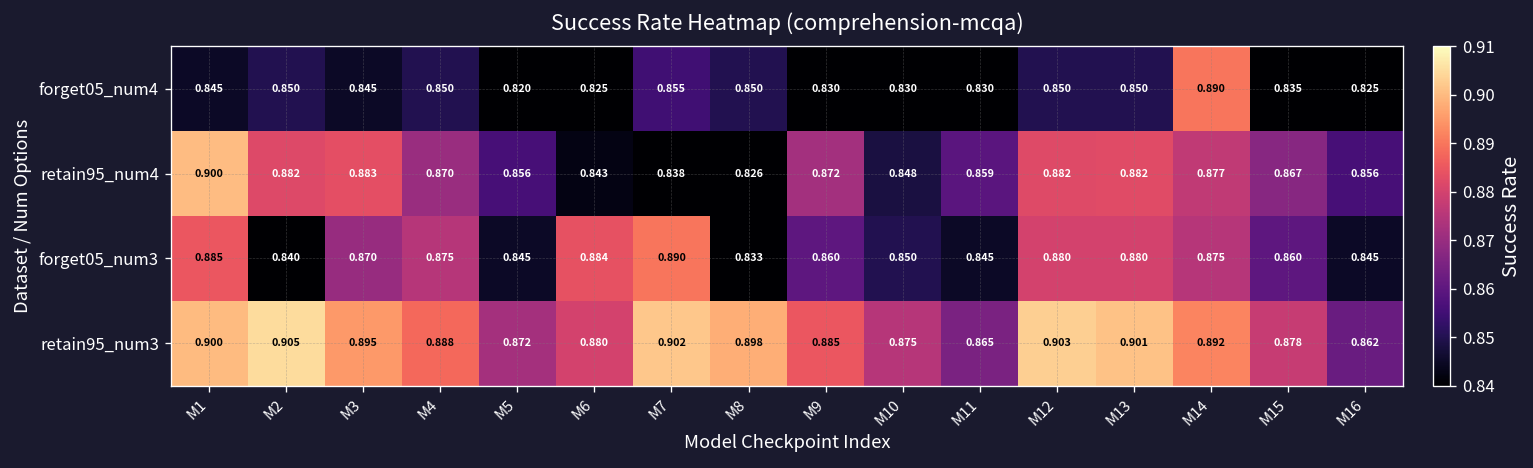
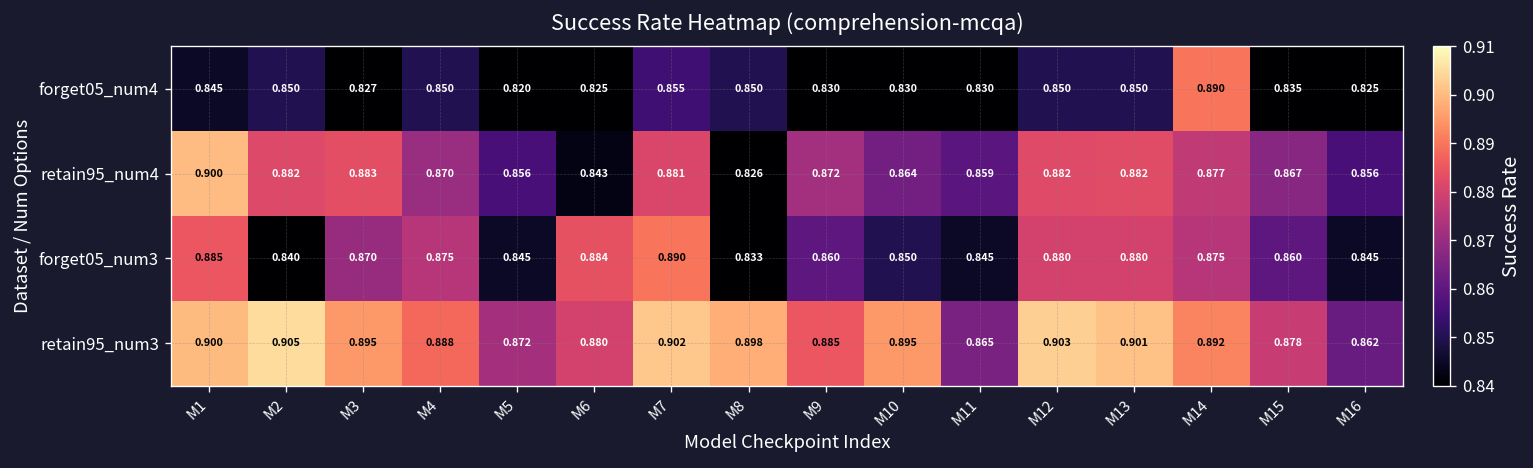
  {
    "forget05_num4": {
      "M1": 0.845,
      "M2": 0.850,
-     "M3": 0.845,
+     "M3": 0.827,
      "M4": 0.850,
      "M5": 0.820,
      "M6": 0.825,
      "M7": 0.855,
      "M8": 0.850,
      "M9": 0.830,
      "M10": 0.830,
      "M11": 0.830,
      "M12": 0.850,
      "M13": 0.850,
      "M14": 0.890,
      "M15": 0.835,
      "M16": 0.825
    },
    "retain95_num4": {
      "M1": 0.900,
      "M2": 0.882,
      "M3": 0.883,
      "M4": 0.870,
      "M5": 0.856,
      "M6": 0.843,
-     "M7": 0.838,
+     "M7": 0.881,
      "M8": 0.826,
      "M9": 0.872,
-     "M10": 0.848,
+     "M10": 0.864,
      "M11": 0.859,
      "M12": 0.882,
      "M13": 0.882,
      "M14": 0.877,
      "M15": 0.867,
      "M16": 0.856
    },
    "forget05_num3": {
      "M1": 0.885,
      "M2": 0.840,
      "M3": 0.870,
      "M4": 0.875,
      "M5": 0.845,
      "M6": 0.884,
      "M7": 0.890,
      "M8": 0.833,
      "M9": 0.860,
      "M10": 0.850,
      "M11": 0.845,
      "M12": 0.880,
      "M13": 0.880,
      "M14": 0.875,
      "M15": 0.860,
      "M16": 0.845
    },
    "retain95_num3": {
      "M1": 0.900,
      "M2": 0.905,
      "M3": 0.895,
      "M4": 0.888,
      "M5": 0.872,
      "M6": 0.880,
      "M7": 0.902,
      "M8": 0.898,
      "M9": 0.885,
-     "M10": 0.875,
+     "M10": 0.895,
      "M11": 0.865,
      "M12": 0.903,
      "M13": 0.901,
      "M14": 0.892,
      "M15": 0.878,
      "M16": 0.862
    }
  }
